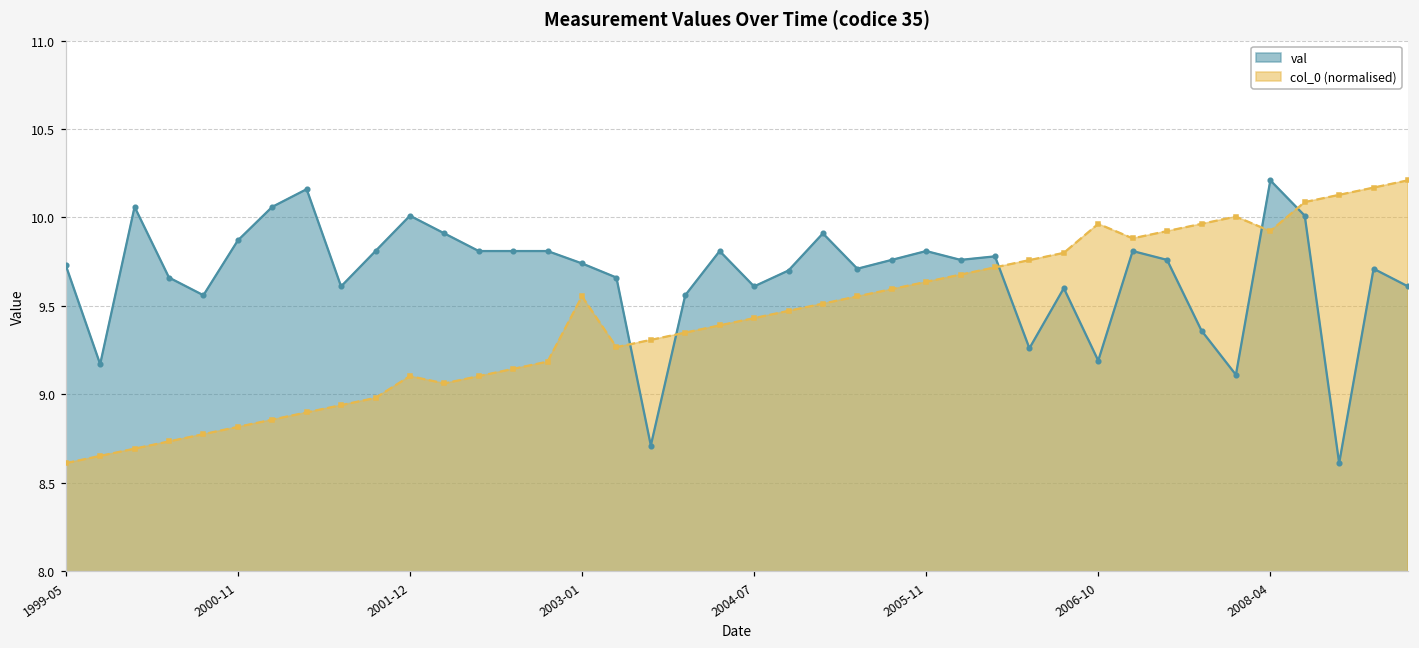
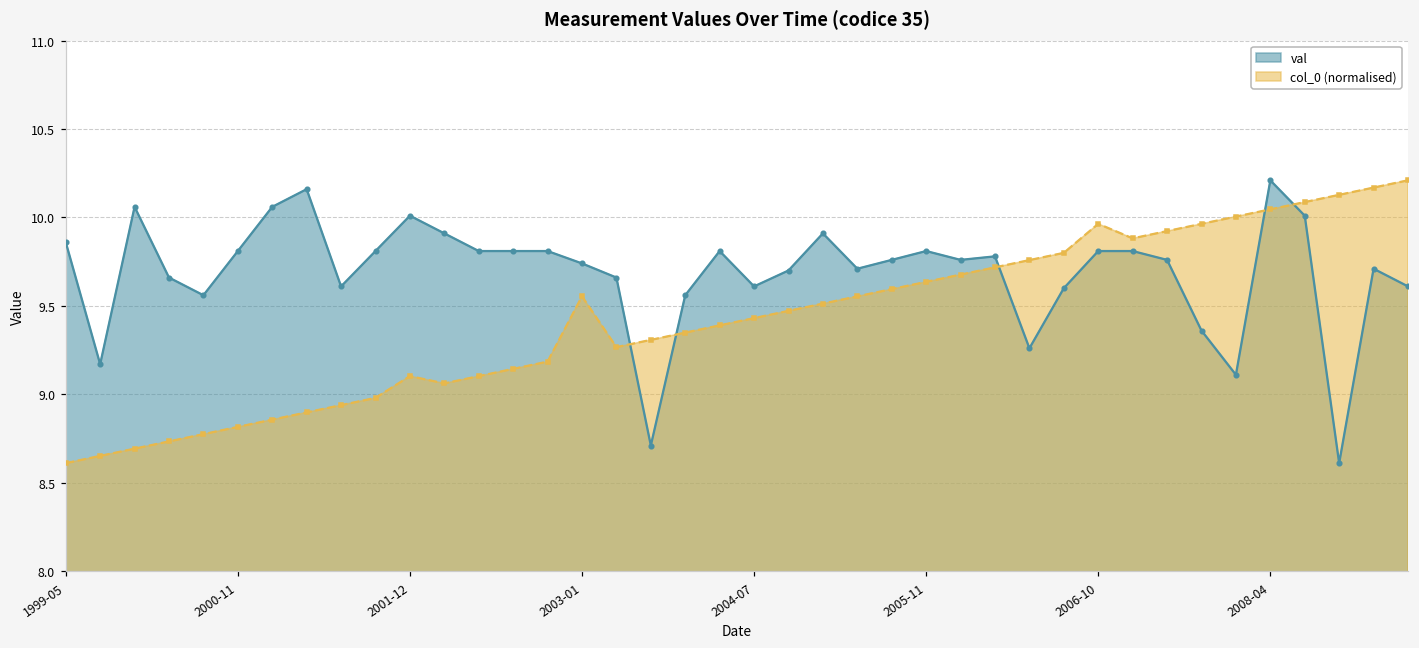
  {
    "val": {
-     "1999-05": 9.73,
-     "2000-11": 9.87,
+     "1999-05": 9.86,
+     "2000-11": 9.81,
      "2001-12": 10.01,
      "2003-01": 9.74,
      "2004-07": 9.61,
      "2005-11": 9.81,
-     "2006-10": 9.19,
+     "2006-10": 9.81,
      "2008-04": 10.21
    },
    "col_0 (normalised)": {
      "1999-05": 8.61,
      "2000-11": 8.82,
      "2001-12": 9.10,
      "2003-01": 9.55,
      "2004-07": 9.43,
      "2005-11": 9.64,
      "2006-10": 9.96,
-     "2008-04": 9.92
+     "2008-04": 10.05
    }
  }
